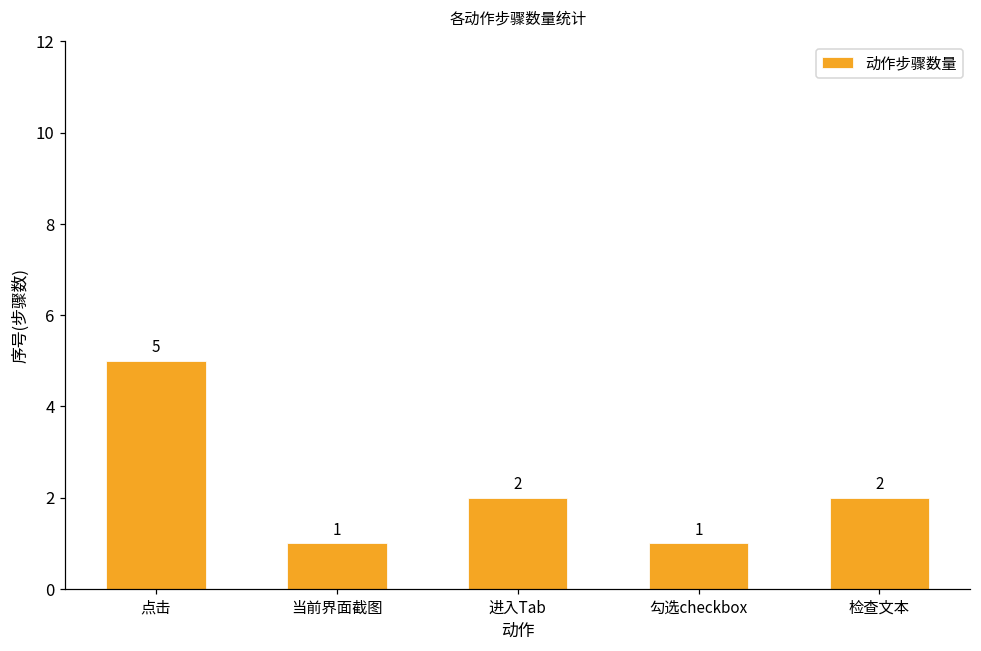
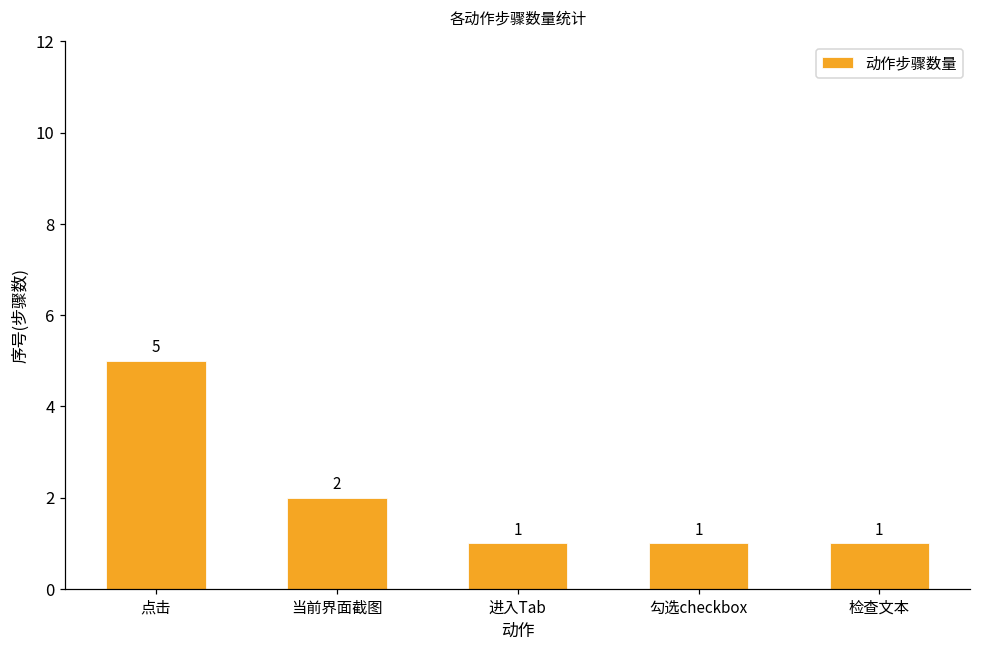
  {
    "点击": 5,
-   "当前界面截图": 1,
-   "进入Tab": 2,
+   "当前界面截图": 2,
+   "进入Tab": 1,
    "勾选checkbox": 1,
-   "检查文本": 2
+   "检查文本": 1
  }
